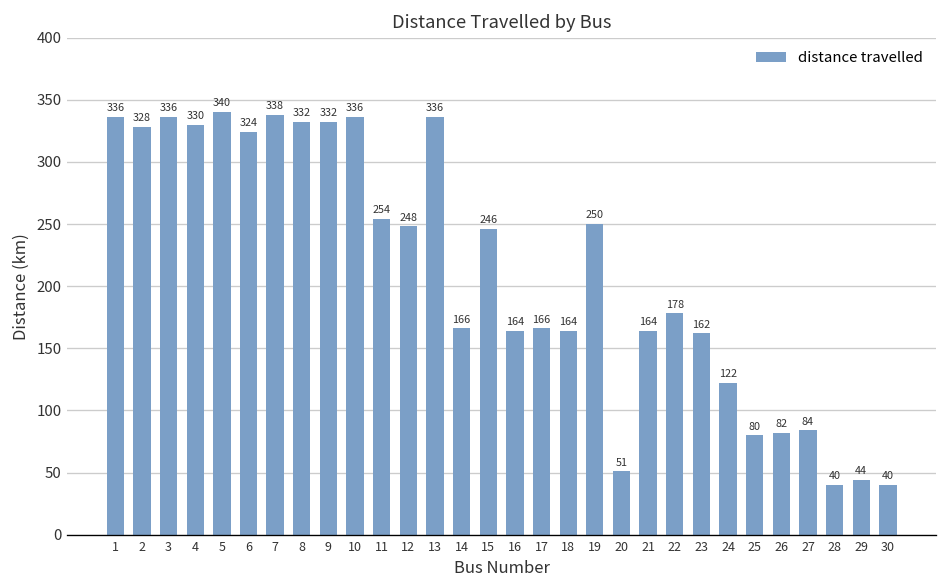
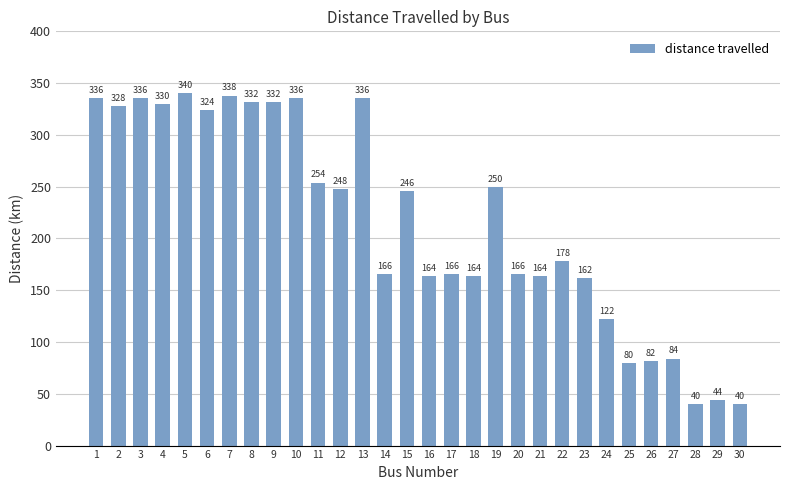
  {
    "1": 336,
    "2": 328,
    "3": 336,
    "4": 330,
    "5": 340,
    "6": 324,
    "7": 338,
    "8": 332,
    "9": 332,
    "10": 336,
    "11": 254,
    "12": 248,
    "13": 336,
    "14": 166,
    "15": 246,
    "16": 164,
    "17": 166,
    "18": 164,
    "19": 250,
-   "20": 51,
+   "20": 166,
    "21": 164,
    "22": 178,
    "23": 162,
    "24": 122,
    "25": 80,
    "26": 82,
    "27": 84,
    "28": 40,
    "29": 44,
    "30": 40
  }
